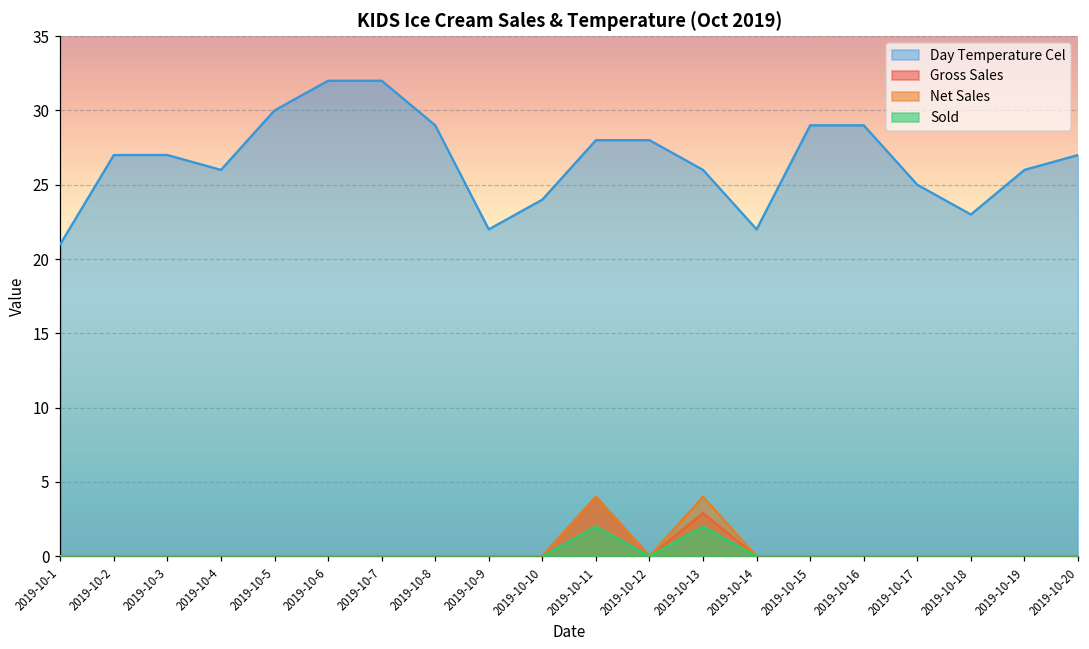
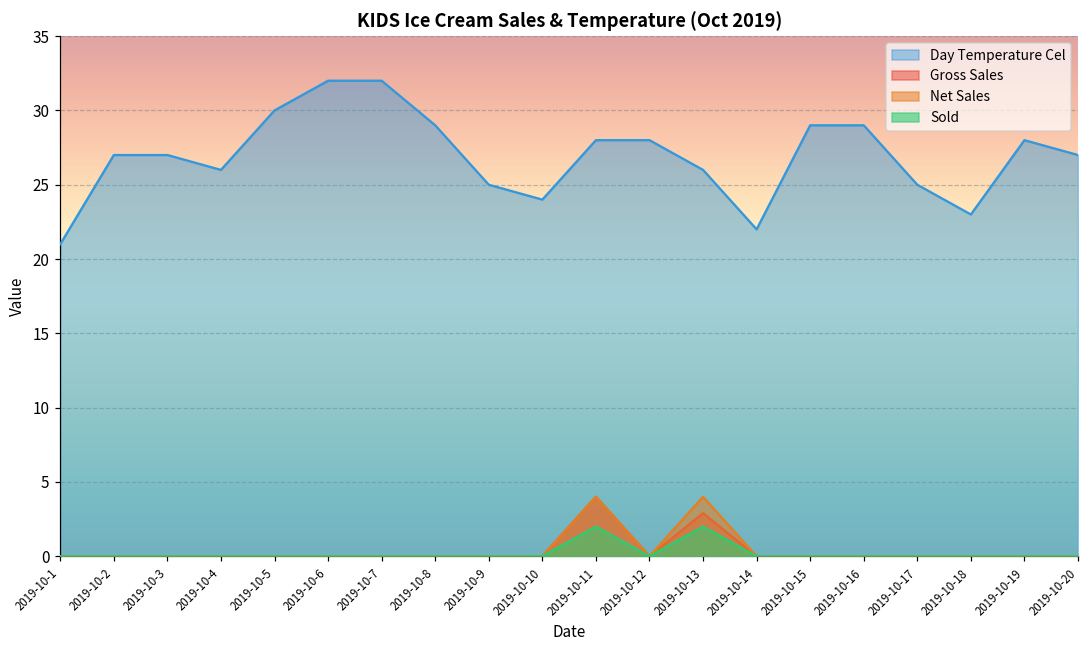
  {
    "Day Temperature Cel": {
      "2019-10-1": 21,
      "2019-10-2": 27,
      "2019-10-3": 27,
      "2019-10-4": 26,
      "2019-10-5": 30,
      "2019-10-6": 32,
      "2019-10-7": 32,
      "2019-10-8": 29,
-     "2019-10-9": 22,
+     "2019-10-9": 25,
      "2019-10-10": 24,
      "2019-10-11": 28,
      "2019-10-12": 28,
      "2019-10-13": 26,
      "2019-10-14": 22,
      "2019-10-15": 29,
      "2019-10-16": 29,
      "2019-10-17": 25,
      "2019-10-18": 23,
-     "2019-10-19": 26,
+     "2019-10-19": 28,
      "2019-10-20": 27
    },
    "Sold": {
      "2019-10-11": 2,
      "2019-10-13": 2
    }
  }
